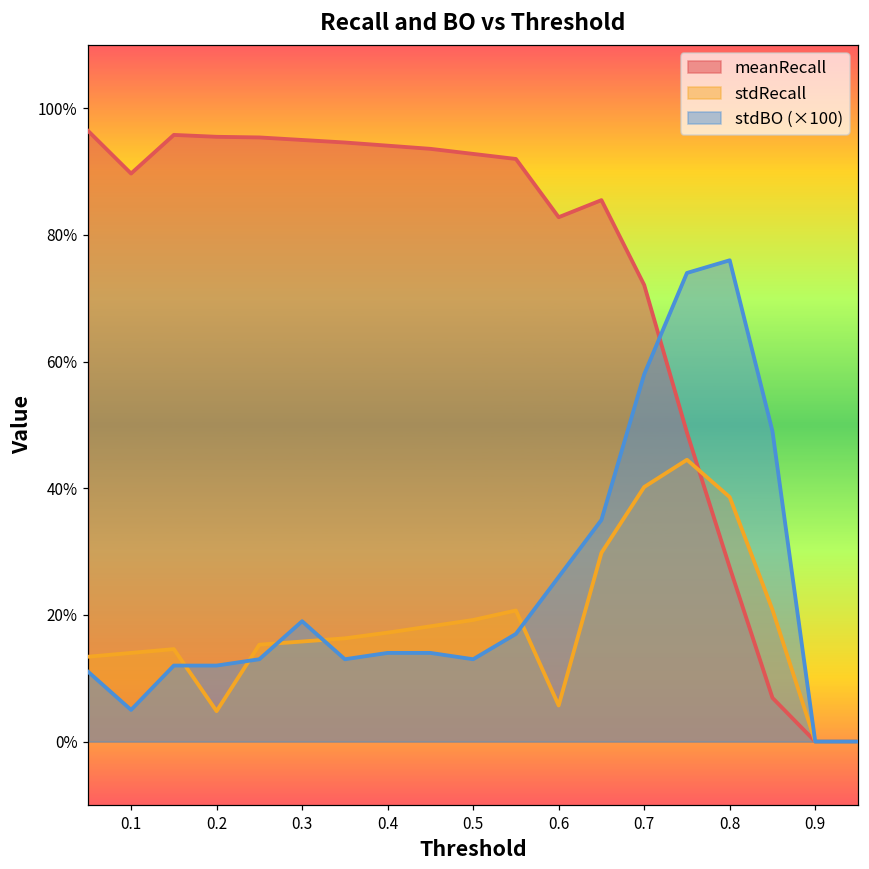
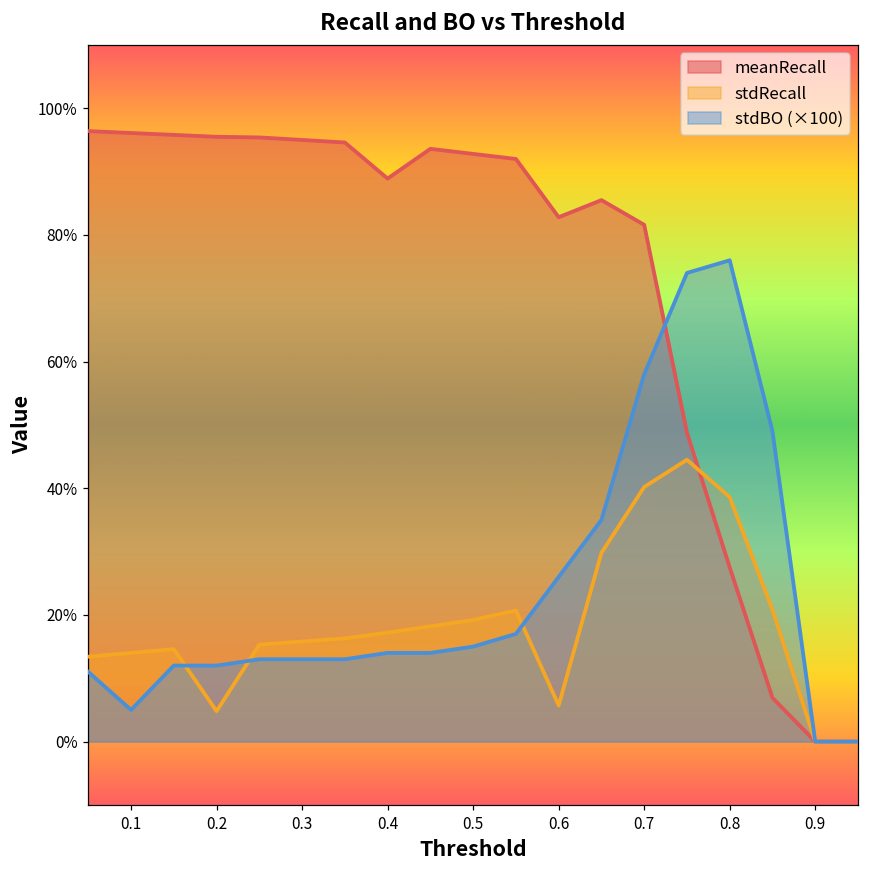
  {
    "meanRecall": {
-     "0.1": "90%",
+     "0.1": "96%",
      "0.2": "96%",
      "0.3": "95%",
-     "0.4": "94%",
+     "0.4": "89%",
      "0.5": "93%",
      "0.6": "83%",
-     "0.7": "72%",
+     "0.7": "82%",
      "0.8": "28%"
    },
    "stdRecall": {
      "0.1": "14%",
      "0.2": "5%",
      "0.3": "16%",
      "0.4": "17%",
      "0.5": "19%",
      "0.6": "6%",
      "0.7": "40%",
      "0.8": "39%"
    },
    "stdBO (×100)": {
      "0.1": "5%",
      "0.2": "12%",
-     "0.3": "19%",
+     "0.3": "13%",
      "0.4": "14%",
-     "0.5": "13%",
+     "0.5": "15%",
      "0.6": "26%",
      "0.7": "58%",
      "0.8": "76%"
    }
  }
